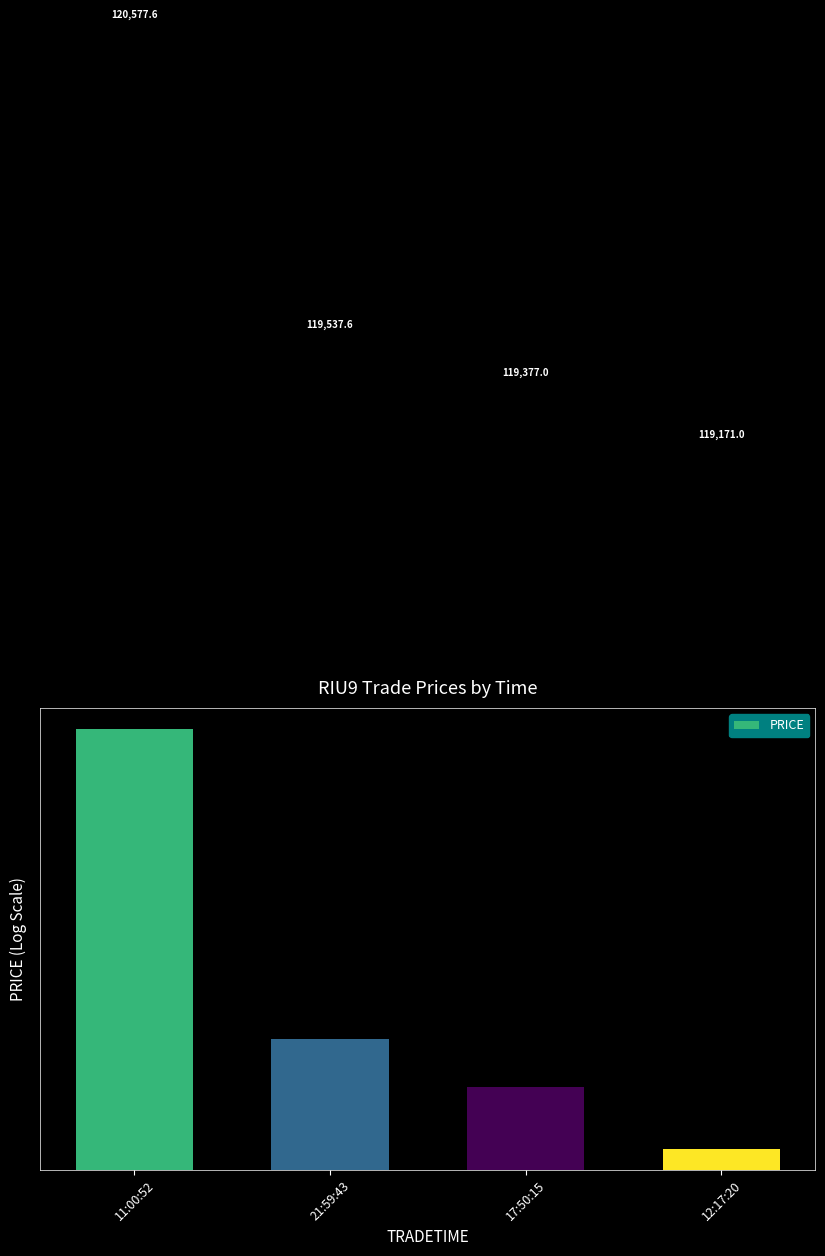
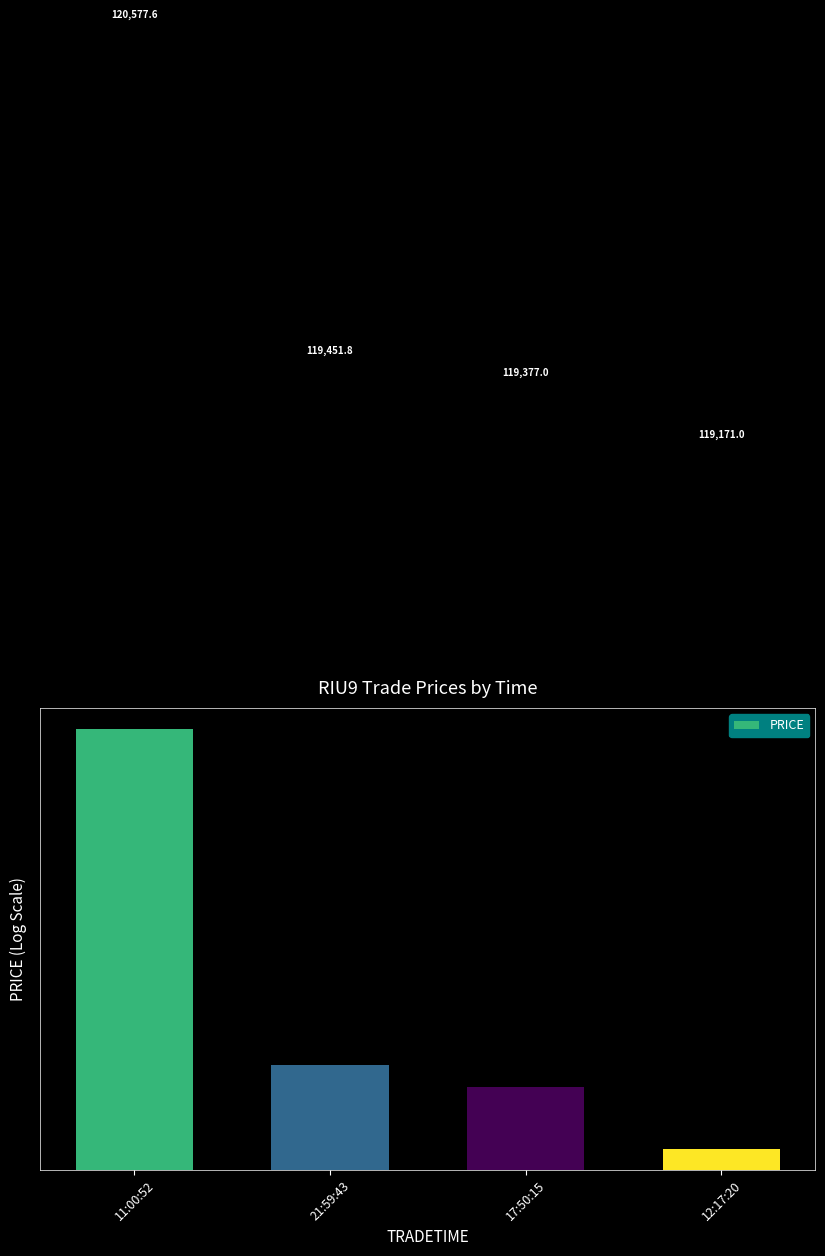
  {
-   "21:59:43": "119,537.6"
+   "21:59:43": "119,451.8"
  }
